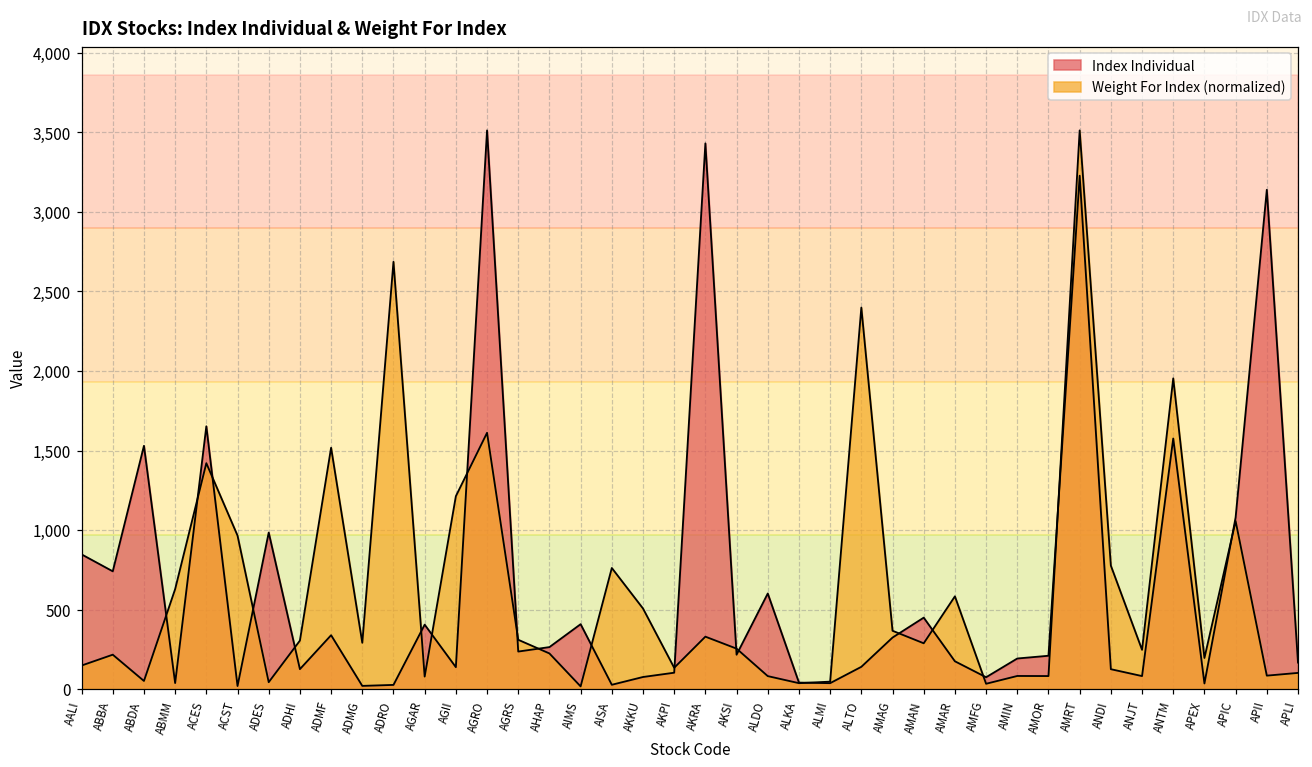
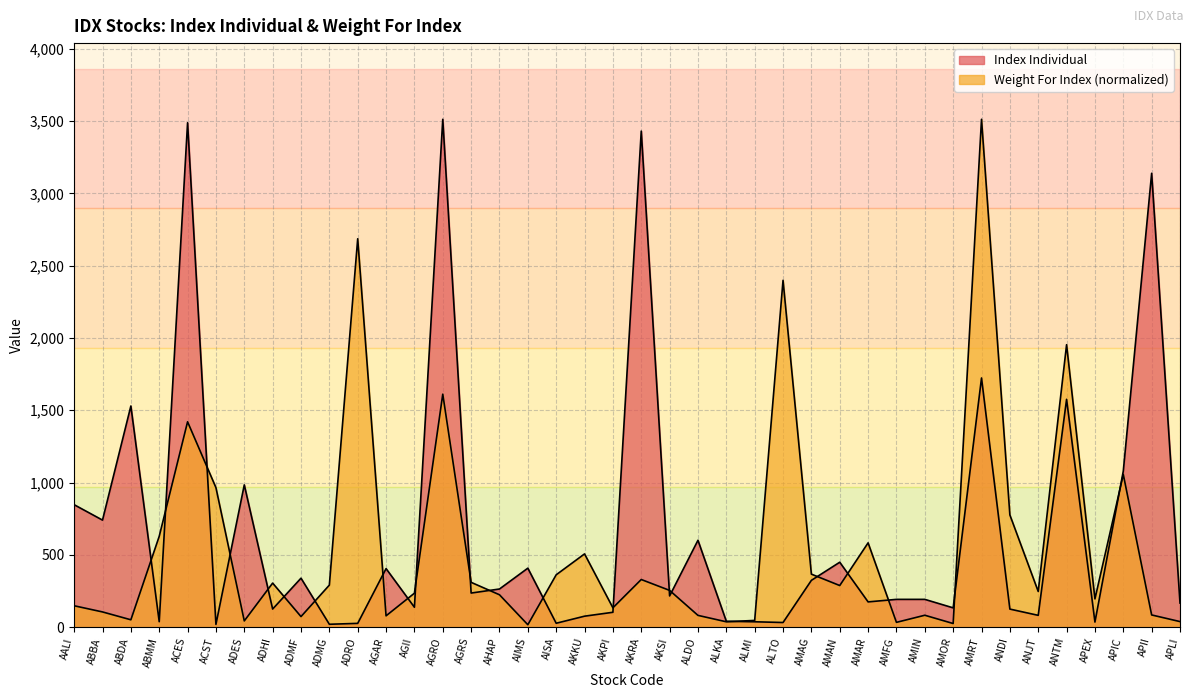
  {
    "Index Individual": {
      "AALI": "850",
      "ABBA": "740",
      "ABDA": "1,530",
      "ABMM": "40",
-     "ACES": "1,650",
+     "ACES": "3,490",
      "ACST": "20",
      "ADES": "980",
      "ADHI": "130",
      "ADMF": "340",
      "ADMG": "20",
      "ADRO": "30",
      "AGAR": "410",
      "AGII": "140",
      "AGRO": "3,510",
      "AGRS": "240",
      "AHAP": "260",
      "AIMS": "410",
      "AISA": "30",
      "AKKU": "80",
      "AKPI": "100",
      "AKRA": "3,430",
      "AKSI": "220",
      "ALDO": "600",
-     "ALTO": "140",
+     "ALTO": "30",
      "AMAG": "320",
      "AMAN": "450",
      "AMAR": "170",
-     "AMFG": "70",
+     "AMFG": "190",
      "AMIN": "190",
-     "AMOR": "210",
-     "AMRT": "3,230",
+     "AMOR": "130",
+     "AMRT": "1,720",
      "ANDI": "130",
      "ANJT": "80",
      "ANTM": "1,580",
      "APEX": "40",
      "APIC": "1,080",
      "APII": "3,140",
      "APLI": "170"
    },
    "Weight For Index (normalized)": {
      "AALI": "150",
-     "ABBA": "220",
+     "ABBA": "110",
      "ABDA": "50",
      "ABMM": "630",
      "ACES": "1,420",
      "ACST": "970",
      "ADES": "40",
      "ADHI": "300",
-     "ADMF": "1,520",
+     "ADMF": "70",
      "ADMG": "290",
      "ADRO": "2,690",
      "AGAR": "80",
-     "AGII": "1,210",
+     "AGII": "230",
      "AGRO": "1,610",
      "AGRS": "310",
      "AHAP": "220",
      "AIMS": "20",
-     "AISA": "760",
+     "AISA": "360",
      "AKKU": "510",
      "AKPI": "130",
      "AKRA": "330",
      "AKSI": "250",
      "ALDO": "80",
      "ALTO": "2,400",
      "AMAG": "370",
      "AMAN": "290",
      "AMAR": "580",
      "AMFG": "30",
      "AMIN": "80",
-     "AMOR": "80",
+     "AMOR": "30",
      "AMRT": "3,510",
      "ANDI": "780",
      "ANJT": "250",
      "ANTM": "1,950",
      "APEX": "200",
      "APIC": "1,060",
      "APII": "80",
-     "APLI": "100"
+     "APLI": "40"
    }
  }
